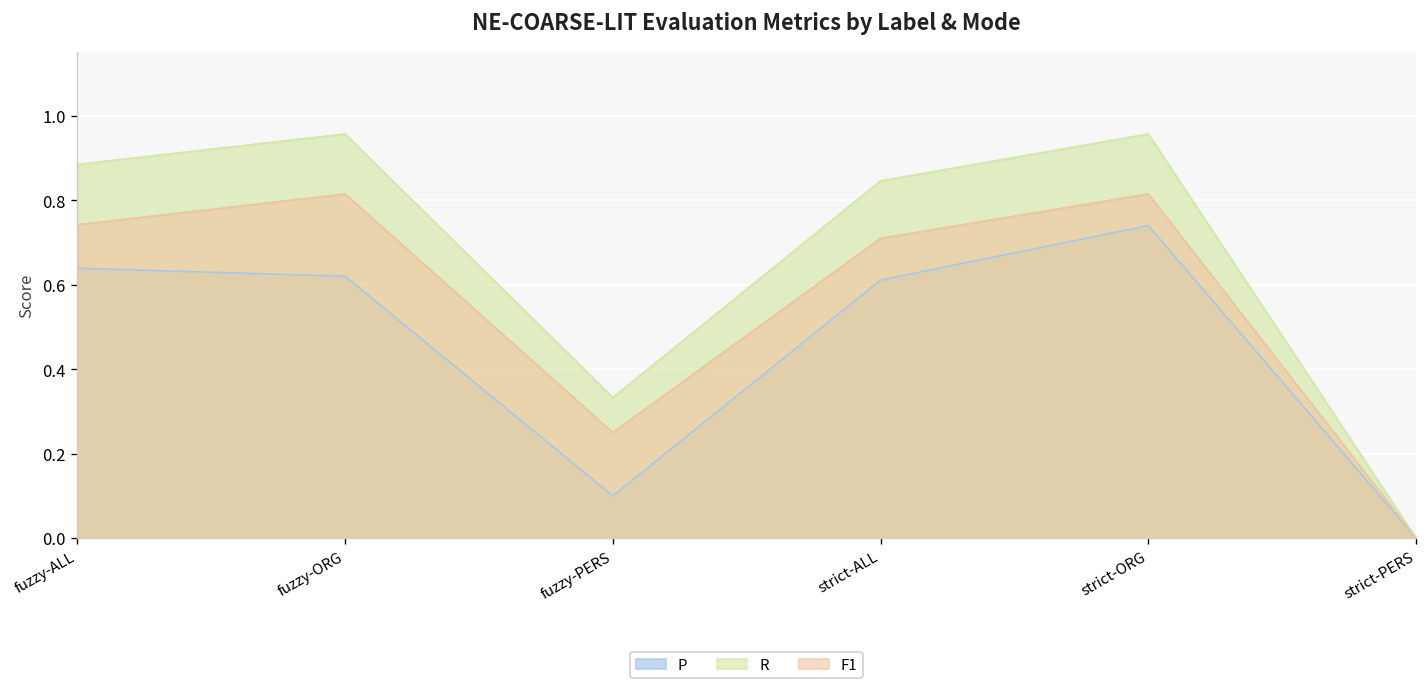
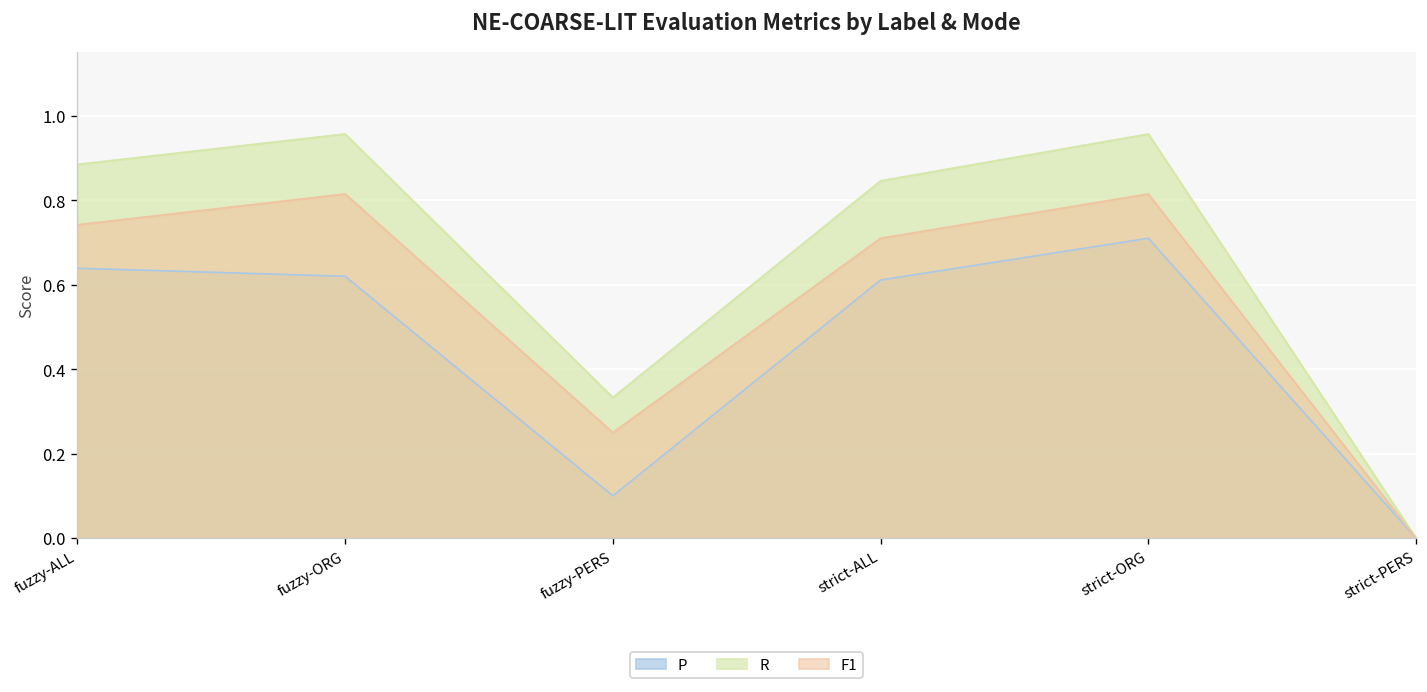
  {
    "P": {
      "fuzzy-ALL": 0.64,
      "fuzzy-ORG": 0.62,
      "fuzzy-PERS": 0.10,
      "strict-ALL": 0.61,
-     "strict-ORG": 0.74
+     "strict-ORG": 0.71
    }
  }
